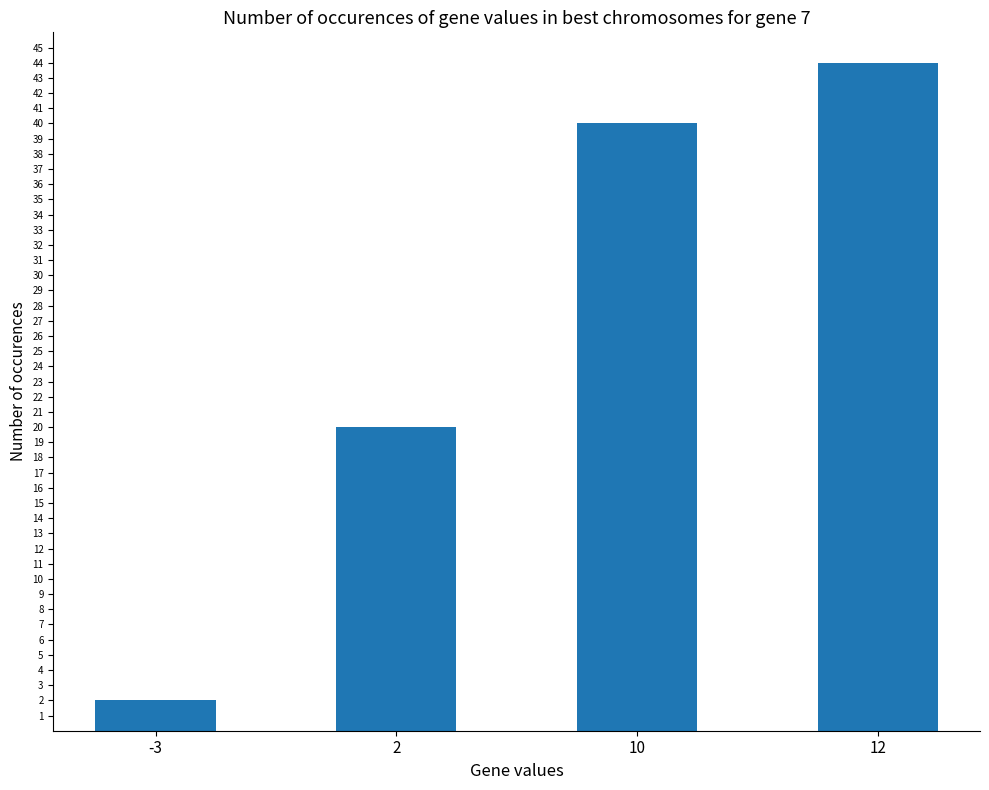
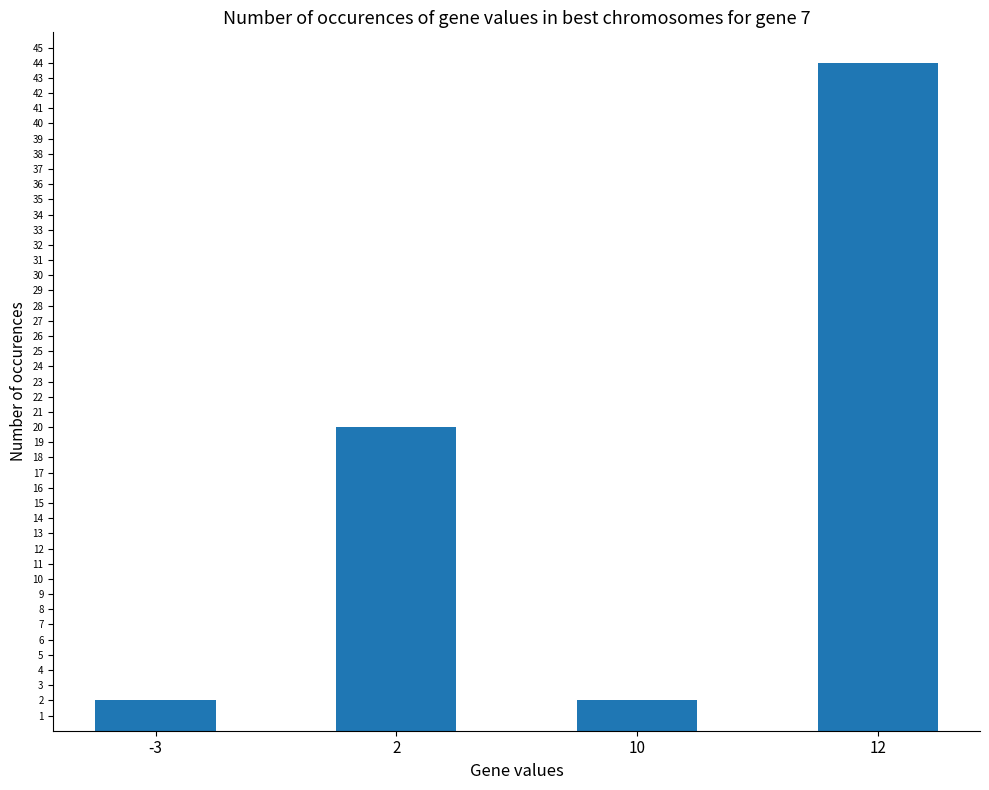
  {
    "-3": 2,
    "2": 20,
-   "10": 40,
+   "10": 2,
    "12": 44
  }
